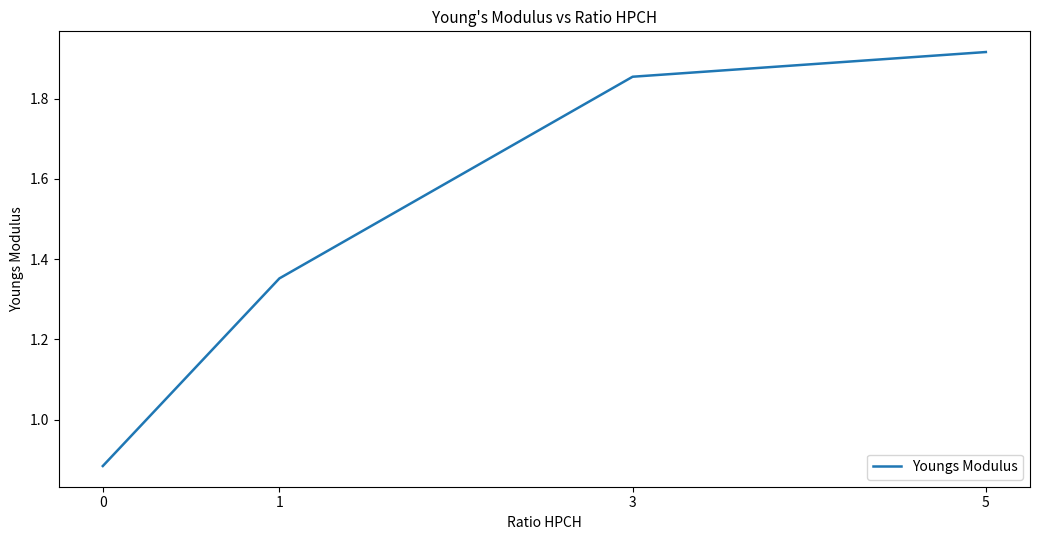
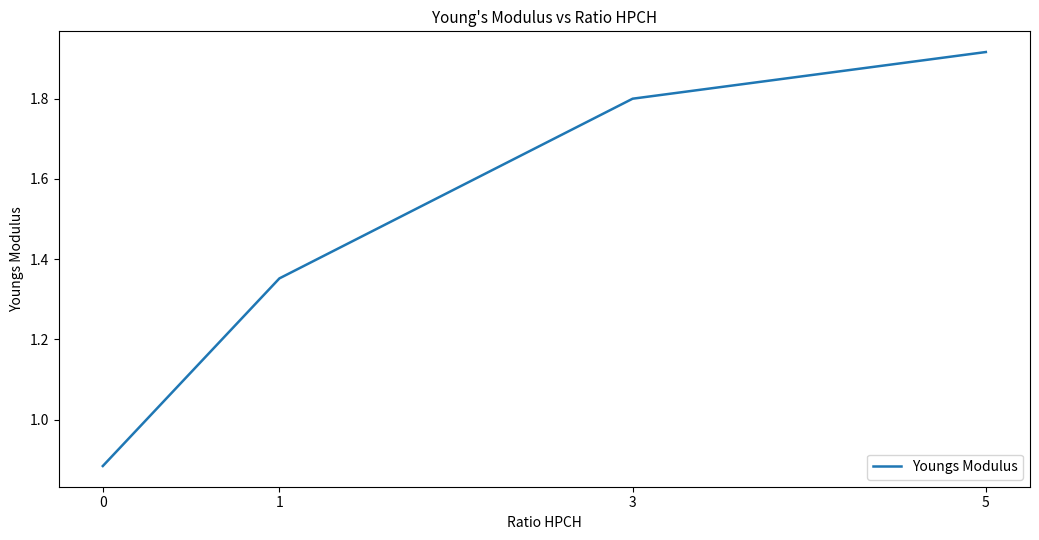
  {
    "0": 0.88,
    "1": 1.35,
-   "3": 1.86,
+   "3": 1.80,
    "5": 1.92
  }
